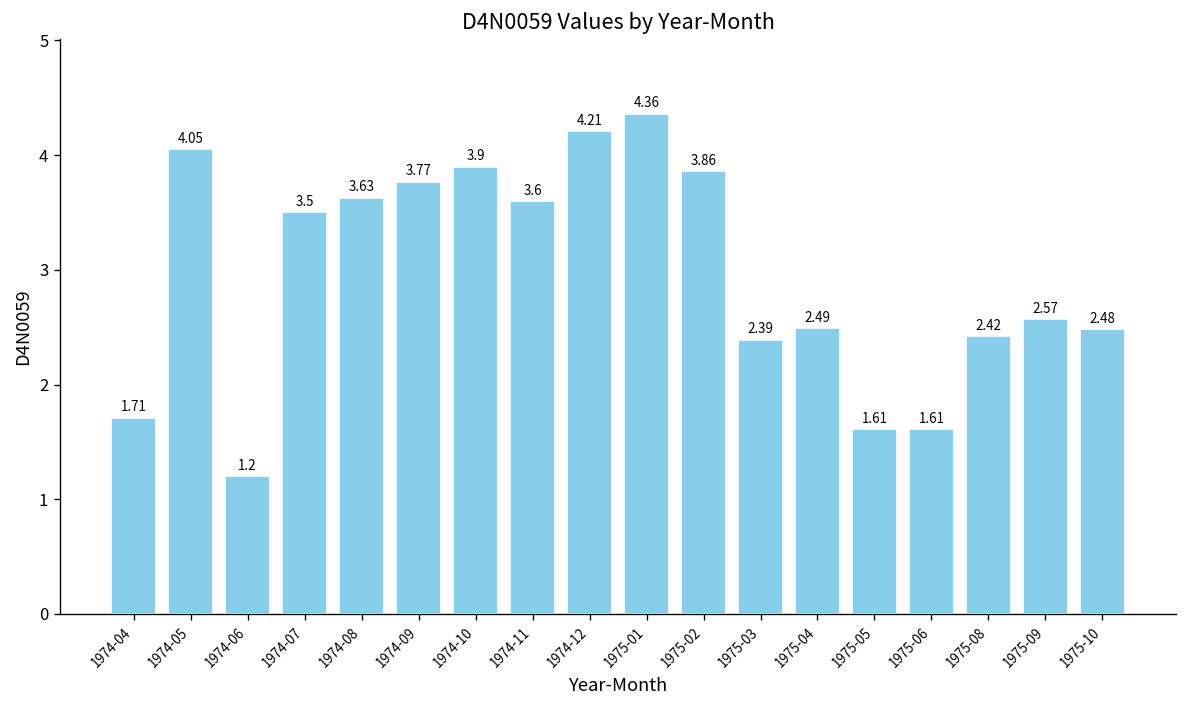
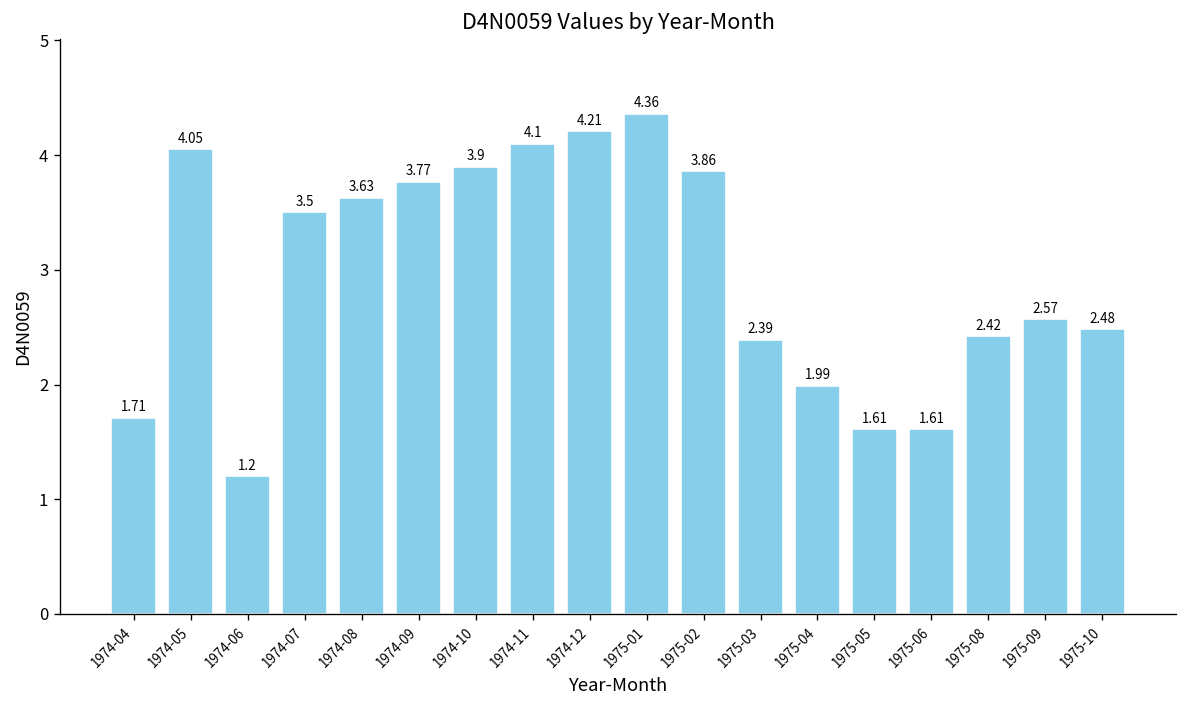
  {
    "1974-04": 1.71,
    "1974-05": 4.05,
    "1974-06": 1.2,
    "1974-07": 3.5,
    "1974-08": 3.63,
    "1974-09": 3.77,
    "1974-10": 3.9,
-   "1974-11": 3.6,
+   "1974-11": 4.1,
    "1974-12": 4.21,
    "1975-01": 4.36,
    "1975-02": 3.86,
    "1975-03": 2.39,
-   "1975-04": 2.49,
+   "1975-04": 1.99,
    "1975-05": 1.61,
    "1975-06": 1.61,
    "1975-08": 2.42,
    "1975-09": 2.57,
    "1975-10": 2.48
  }
